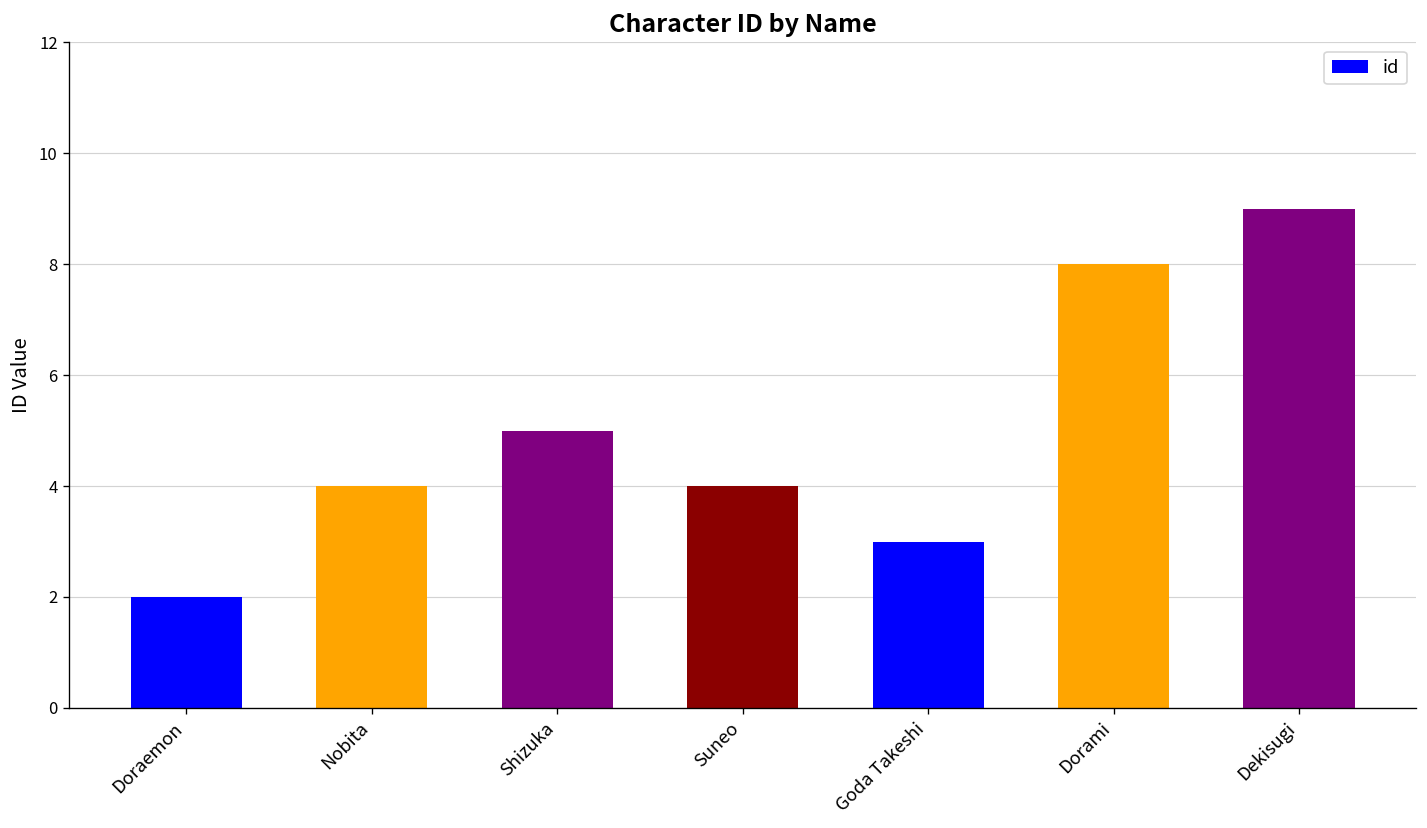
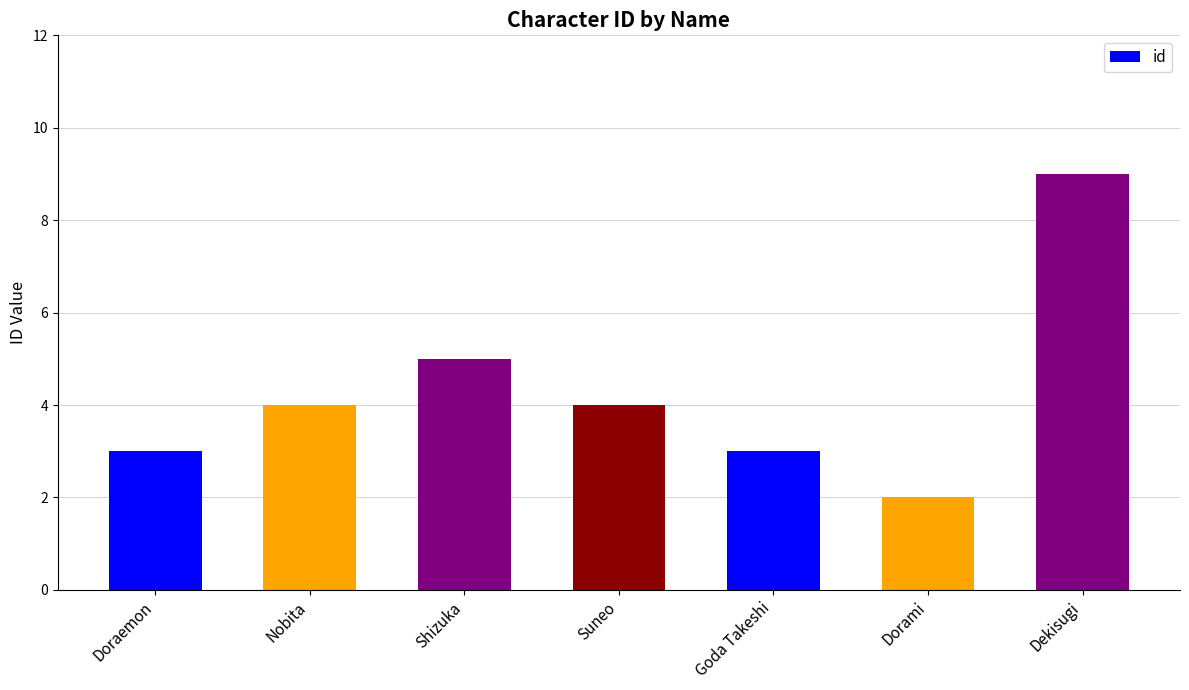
  {
-   "Doraemon": 2,
+   "Doraemon": 3,
    "Nobita": 4,
    "Shizuka": 5,
    "Suneo": 4,
    "Goda Takeshi": 3,
-   "Dorami": 8,
+   "Dorami": 2,
    "Dekisugi": 9
  }
